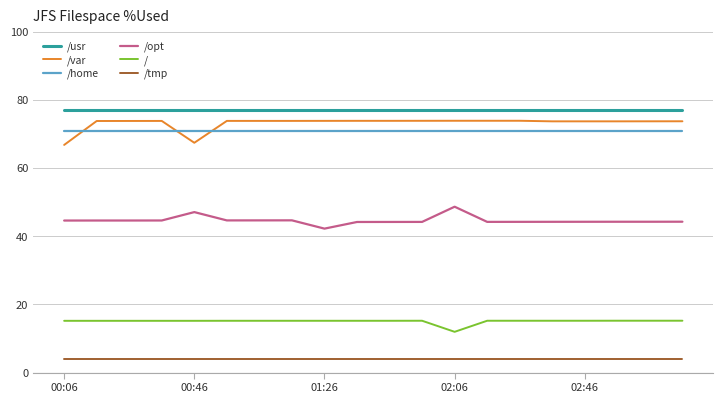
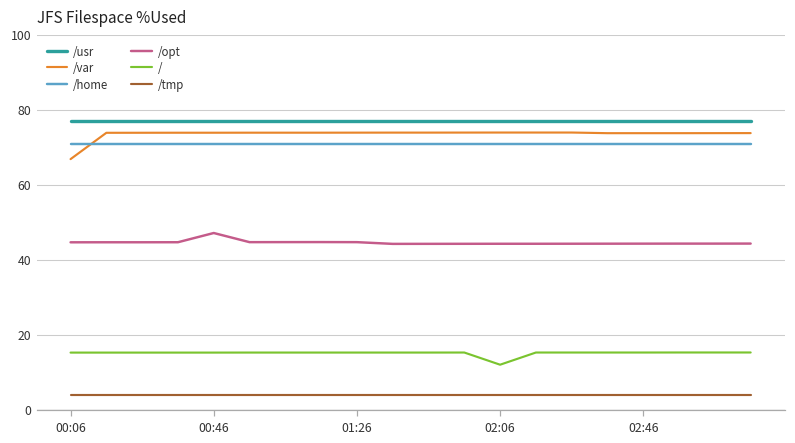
  {
    "/usr": {
      "00:06": 77,
      "00:46": 77,
      "01:26": 77,
      "02:06": 77,
      "02:46": 77
    },
    "/var": {
      "00:06": 67,
-     "00:46": 67,
+     "00:46": 74,
      "01:26": 74,
      "02:06": 74,
      "02:46": 74
    },
    "/home": {
      "00:06": 71,
      "00:46": 71,
      "01:26": 71,
      "02:06": 71,
      "02:46": 71
    },
    "/opt": {
      "00:06": 45,
      "00:46": 47,
-     "01:26": 42,
-     "02:06": 49,
+     "01:26": 45,
+     "02:06": 44,
      "02:46": 44
    },
    "/": {
      "00:06": 15,
      "00:46": 15,
      "01:26": 15,
      "02:06": 12,
      "02:46": 15
    },
    "/tmp": {
      "00:06": 4,
      "00:46": 4,
      "01:26": 4,
      "02:06": 4,
      "02:46": 4
    }
  }
